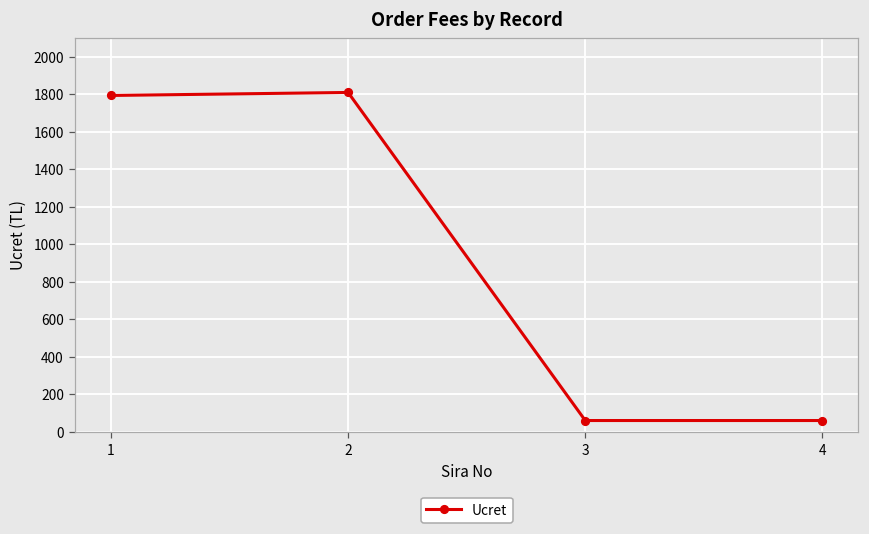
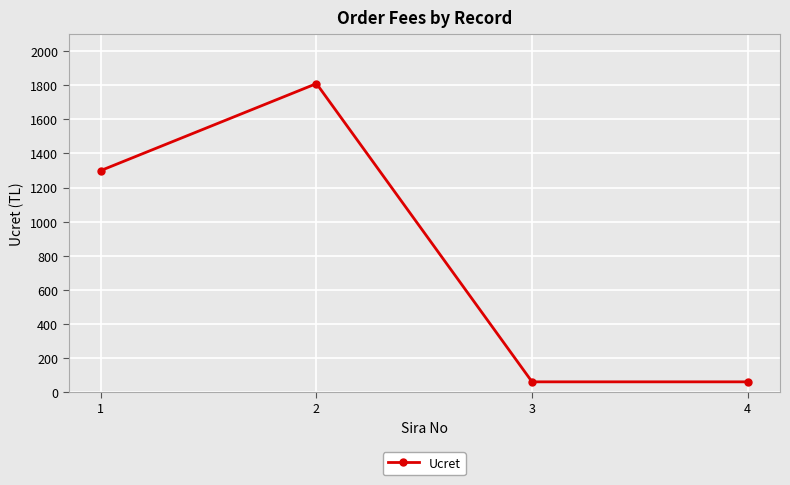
  {
-   "1": 1790,
+   "1": 1300,
    "2": 1810,
    "3": 60,
    "4": 60
  }
